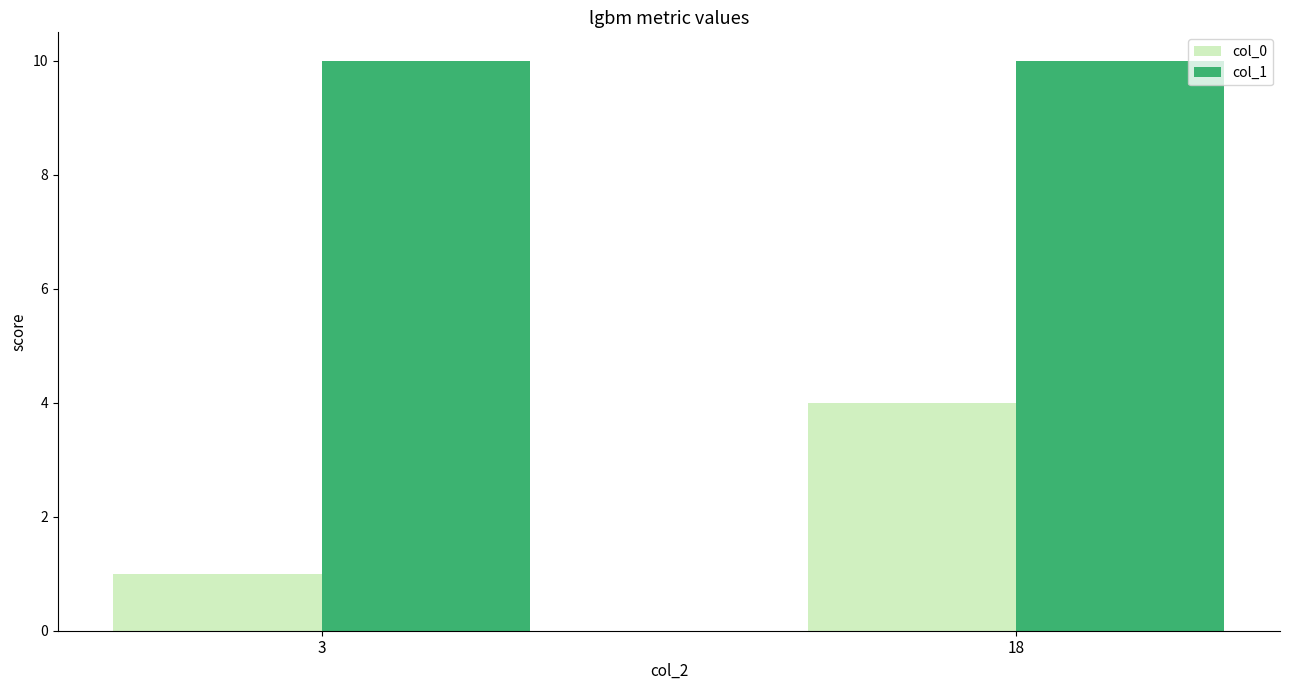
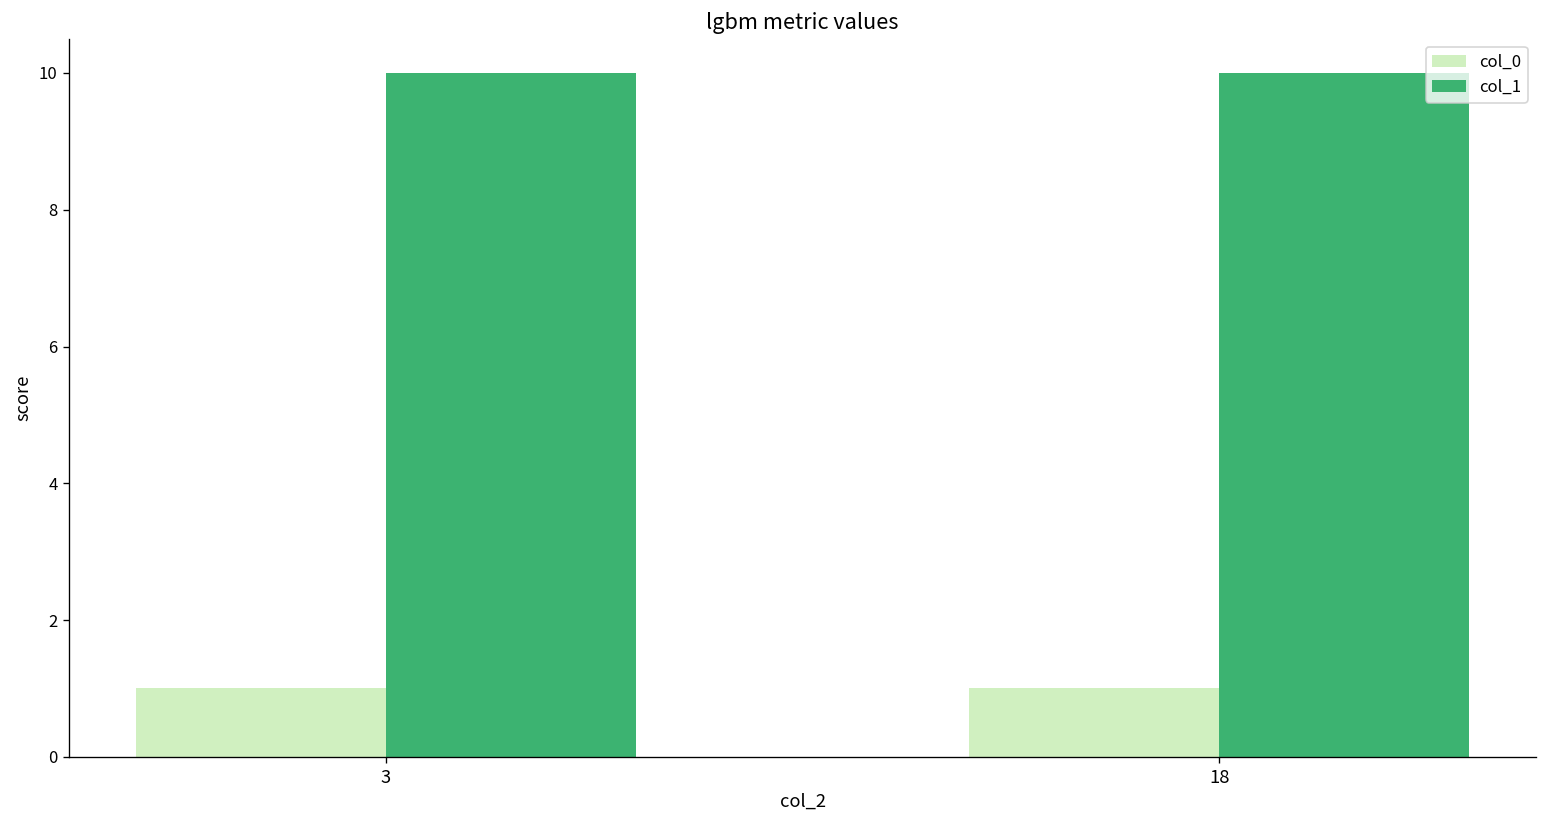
  {
    "col_0": {
      "3": 1,
-     "18": 4
+     "18": 1
    },
    "col_1": {
      "3": 10,
      "18": 10
    }
  }
